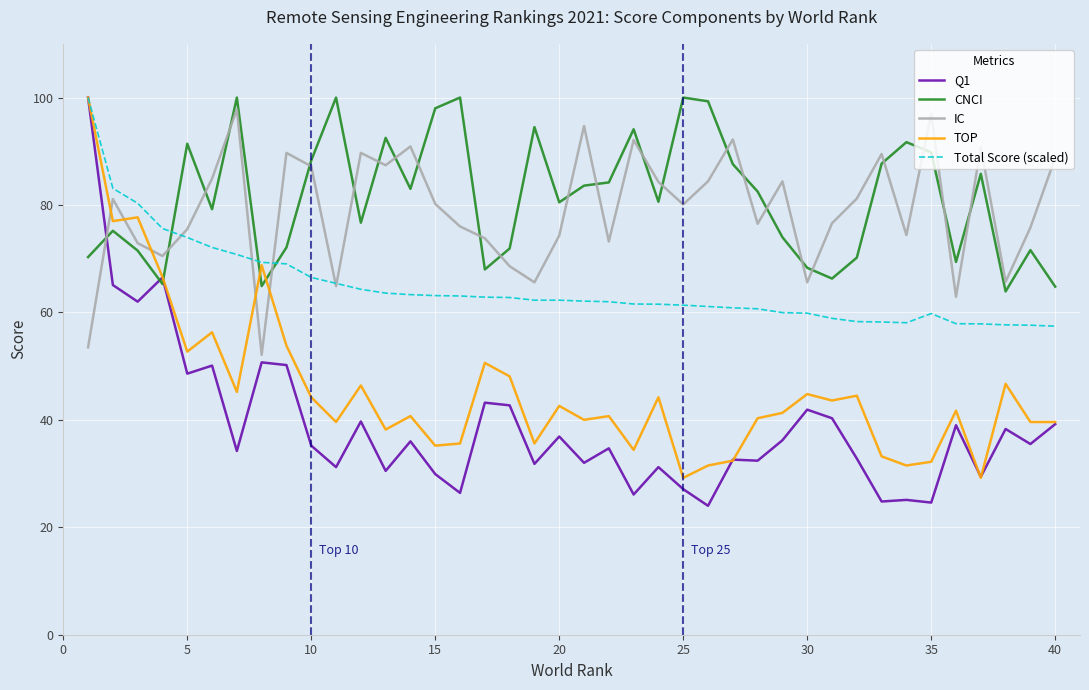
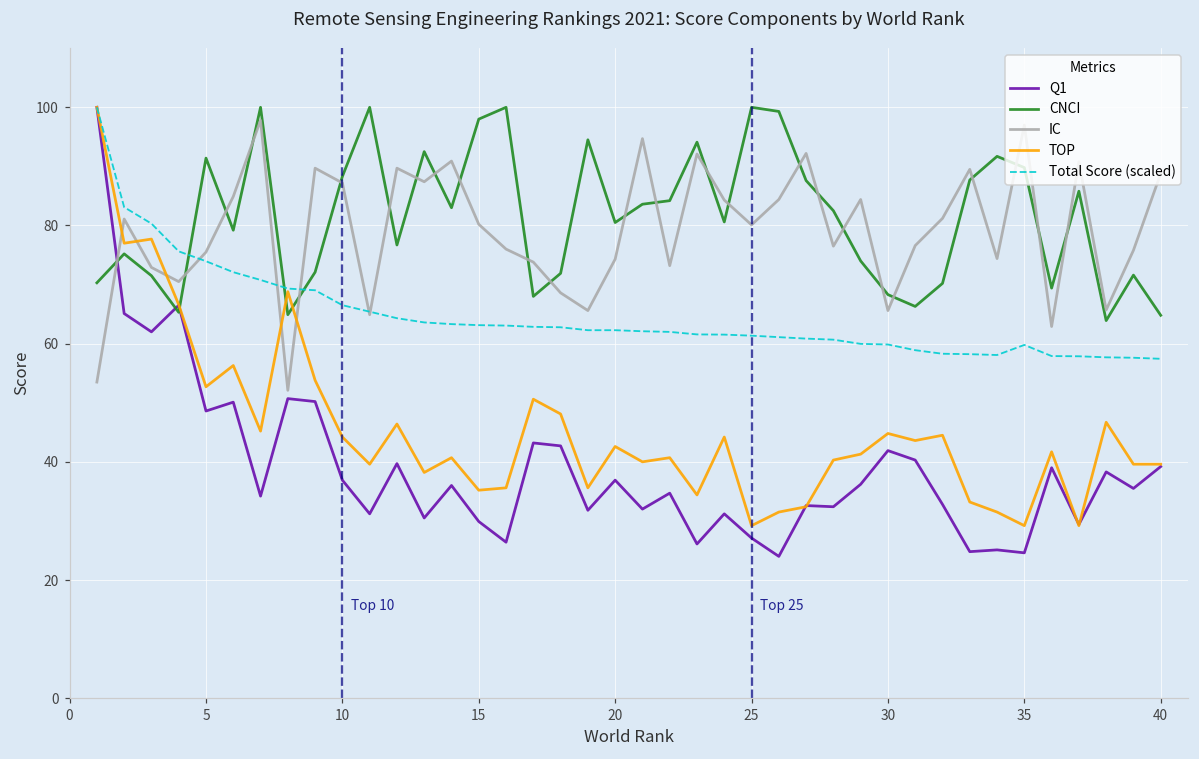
  {
    "Q1": {
      "5": 49,
-     "10": 35,
+     "10": 37,
      "15": 30,
      "20": 37,
      "25": 27,
      "30": 42,
      "35": 25
    },
    "CNCI": {
      "5": 91,
      "10": 88,
      "15": 98,
      "20": 81,
      "25": 100,
      "30": 68,
      "40": 65
    },
    "IC": {
      "5": 76,
      "10": 87,
      "15": 80,
      "20": 74,
      "25": 80,
      "30": 66
    },
    "TOP": {
      "5": 53,
      "10": 44,
      "15": 35,
      "20": 43,
      "25": 29,
      "30": 45,
-     "35": 32
+     "35": 29
    },
    "Total Score (scaled)": {
      "5": 74,
      "10": 67,
      "15": 63,
      "20": 62,
      "25": 61,
      "30": 60,
      "35": 60,
      "40": 57
    }
  }
